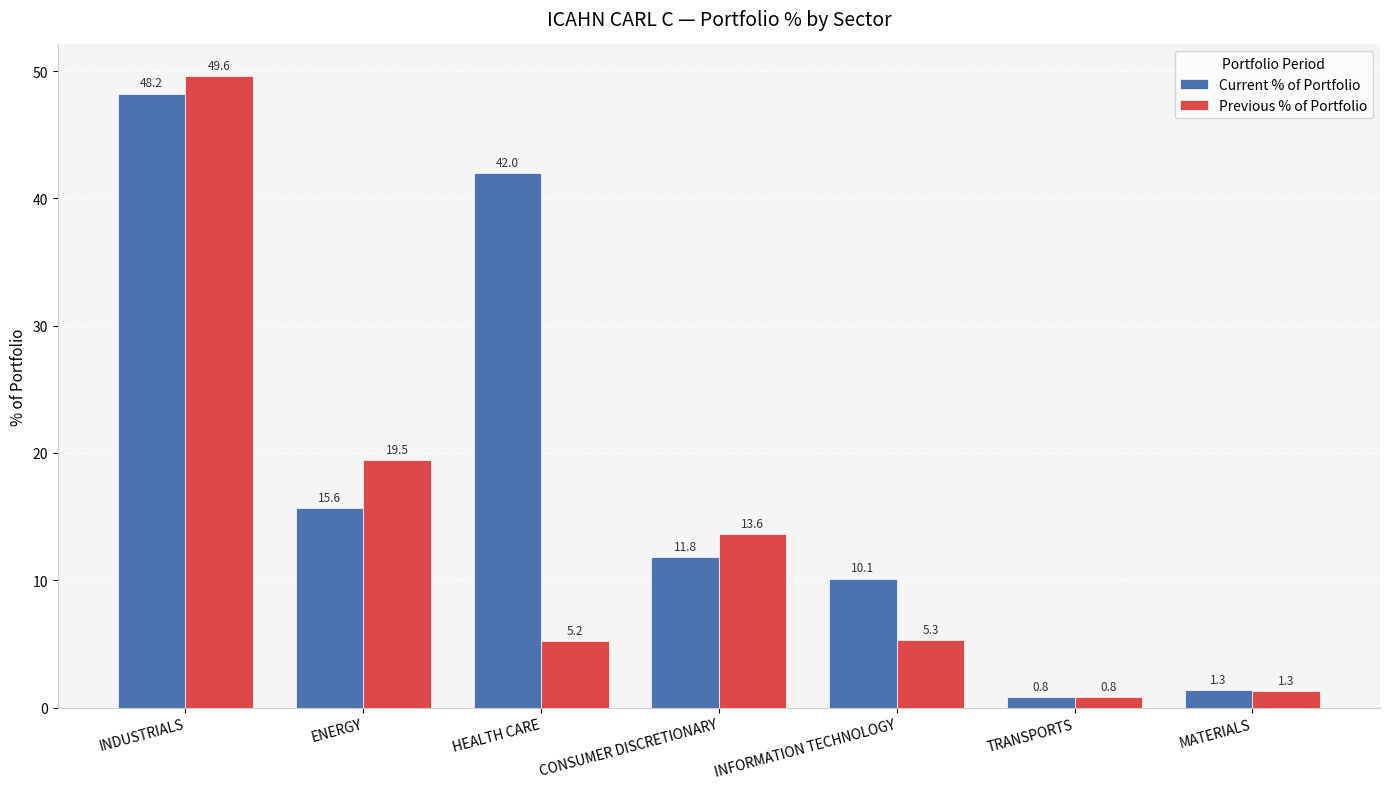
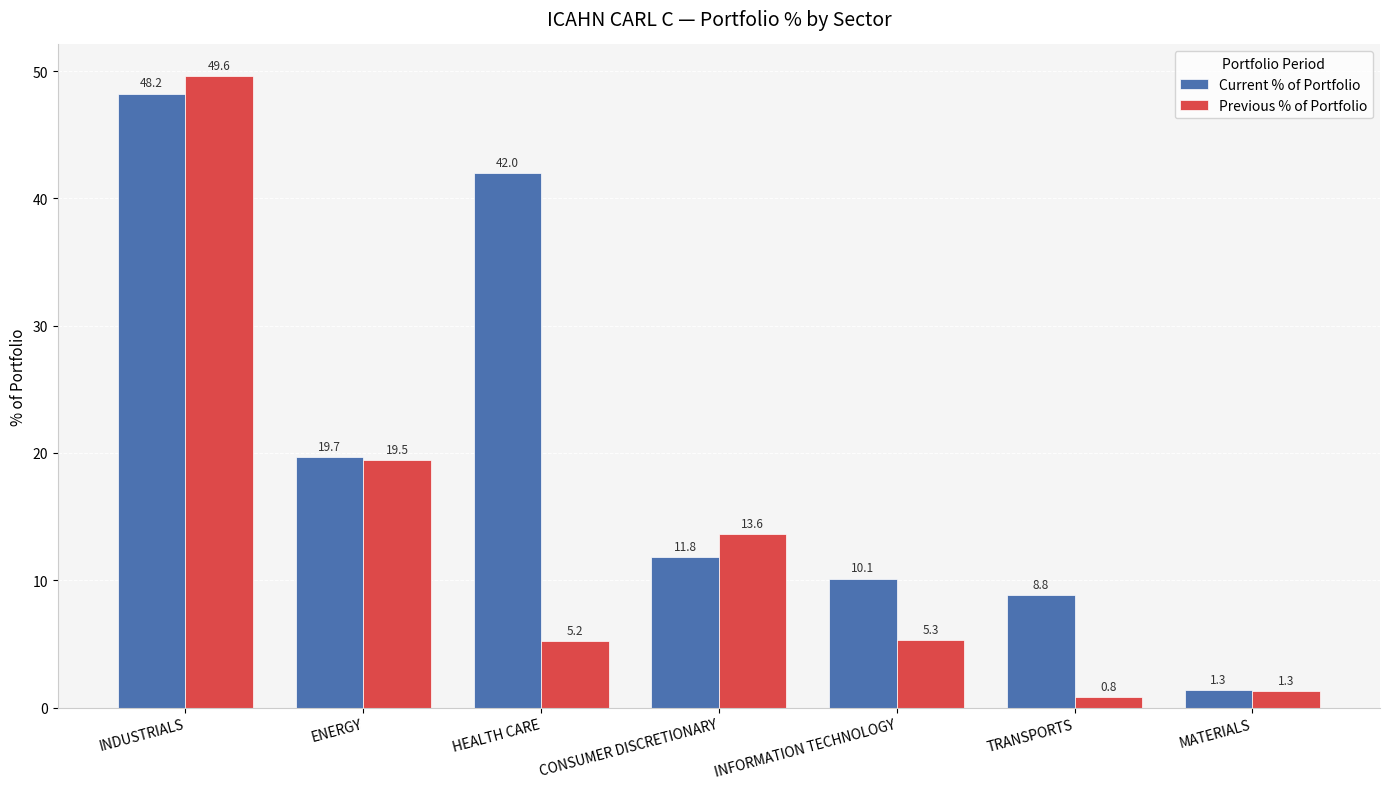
  {
    "Current % of Portfolio": {
      "INDUSTRIALS": 48.2,
-     "ENERGY": 15.6,
+     "ENERGY": 19.7,
      "HEALTH CARE": 42.0,
      "CONSUMER DISCRETIONARY": 11.8,
      "INFORMATION TECHNOLOGY": 10.1,
-     "TRANSPORTS": 0.8,
+     "TRANSPORTS": 8.8,
      "MATERIALS": 1.3
    },
    "Previous % of Portfolio": {
      "INDUSTRIALS": 49.6,
      "ENERGY": 19.5,
      "HEALTH CARE": 5.2,
      "CONSUMER DISCRETIONARY": 13.6,
      "INFORMATION TECHNOLOGY": 5.3,
      "TRANSPORTS": 0.8,
      "MATERIALS": 1.3
    }
  }
